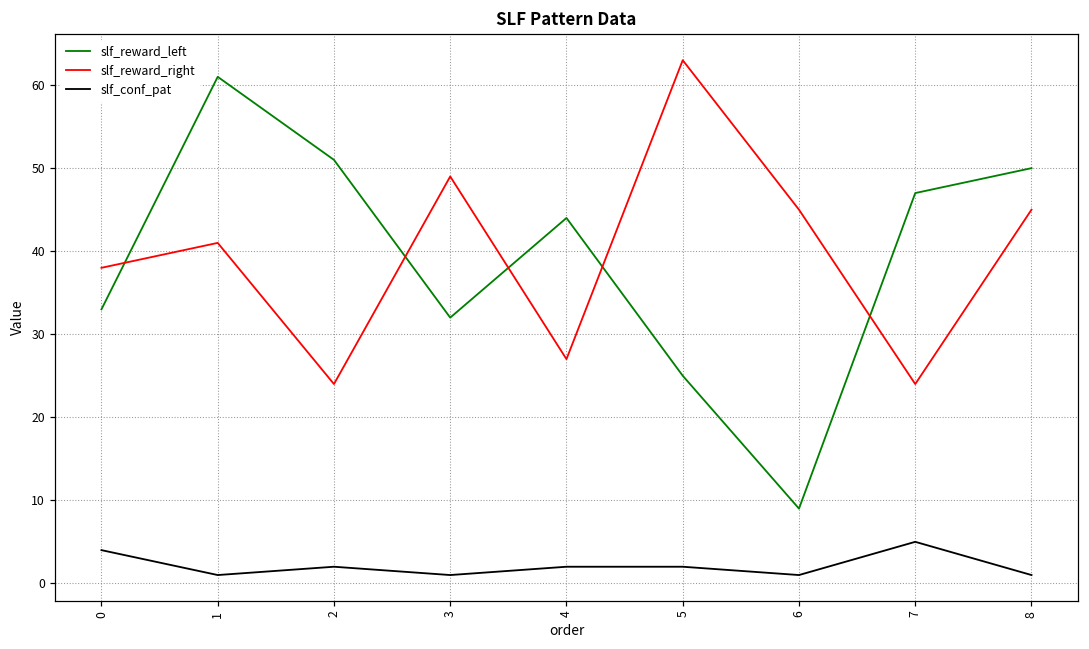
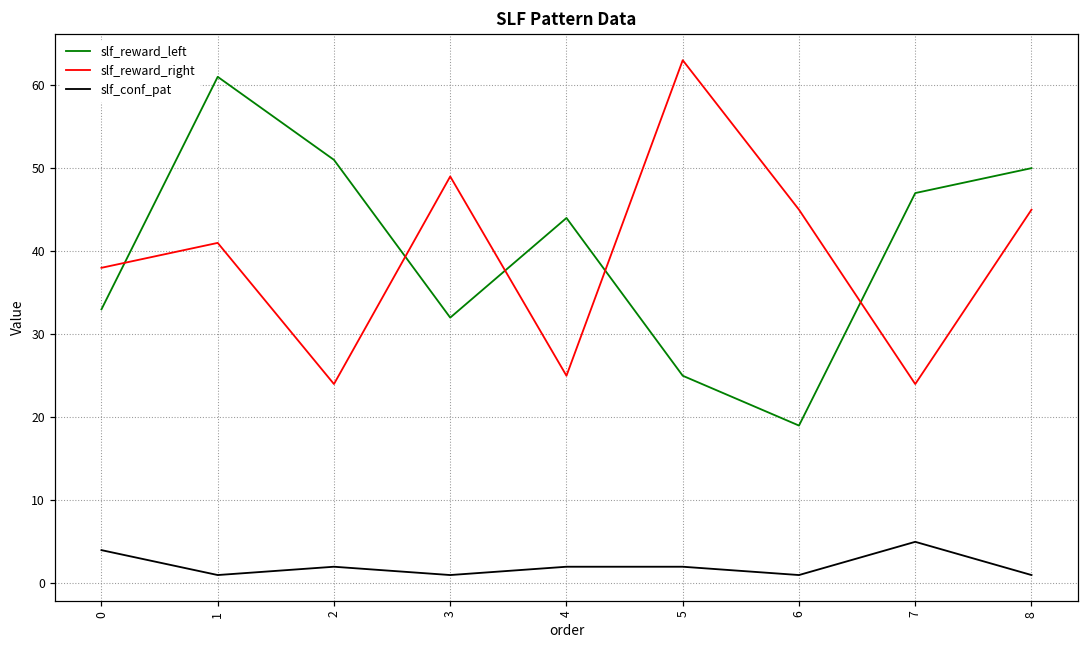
  {
    "slf_reward_left": {
      "0": 33,
      "1": 61,
      "2": 51,
      "3": 32,
      "4": 44,
      "5": 25,
-     "6": 9,
+     "6": 19,
      "7": 47,
      "8": 50
    },
    "slf_reward_right": {
      "0": 38,
      "1": 41,
      "2": 24,
      "3": 49,
-     "4": 27,
+     "4": 25,
      "5": 63,
      "6": 45,
      "7": 24,
      "8": 45
    },
    "slf_conf_pat": {
      "0": 4,
      "1": 1,
      "2": 2,
      "3": 1,
      "4": 2,
      "5": 2,
      "6": 1,
      "7": 5,
      "8": 1
    }
  }
